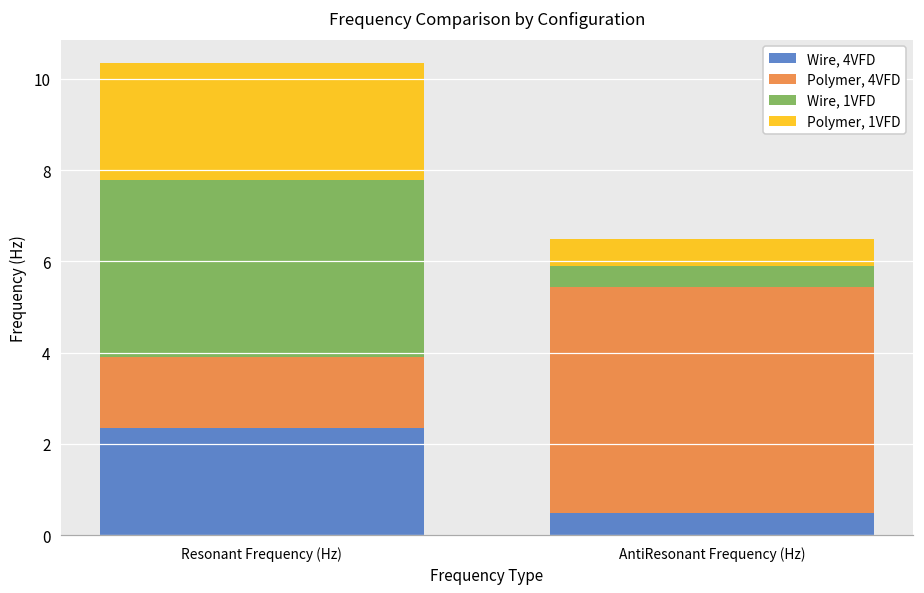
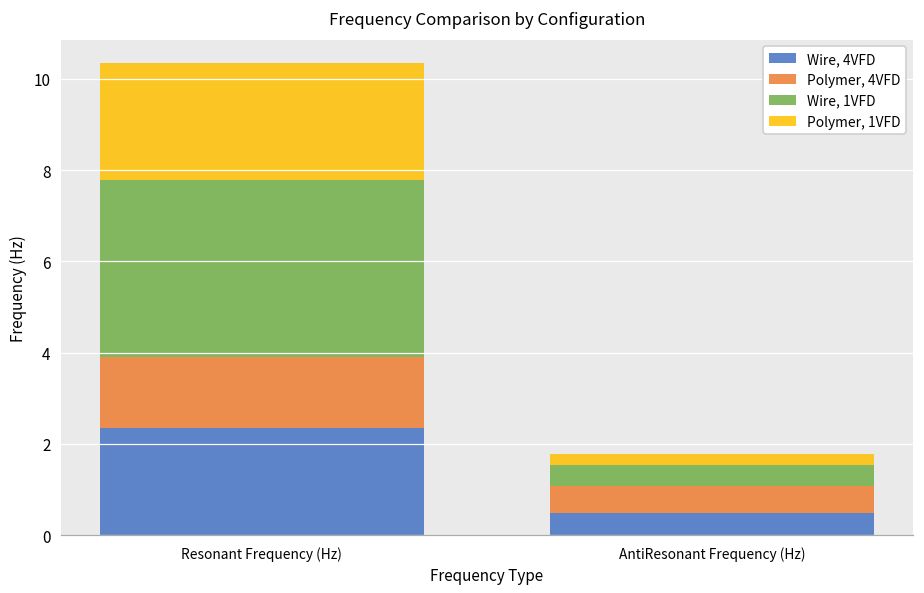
  {
    "Wire, 4VFD": {
      "Resonant Frequency (Hz)": 2.4,
      "AntiResonant Frequency (Hz)": 0.5
    },
    "Polymer, 4VFD": {
      "Resonant Frequency (Hz)": 1.6,
-     "AntiResonant Frequency (Hz)": 5.0
+     "AntiResonant Frequency (Hz)": 0.6
    },
    "Wire, 1VFD": {
      "Resonant Frequency (Hz)": 3.9,
      "AntiResonant Frequency (Hz)": 0.5
    },
    "Polymer, 1VFD": {
      "Resonant Frequency (Hz)": 2.6,
-     "AntiResonant Frequency (Hz)": 0.6
+     "AntiResonant Frequency (Hz)": 0.2
    }
  }
